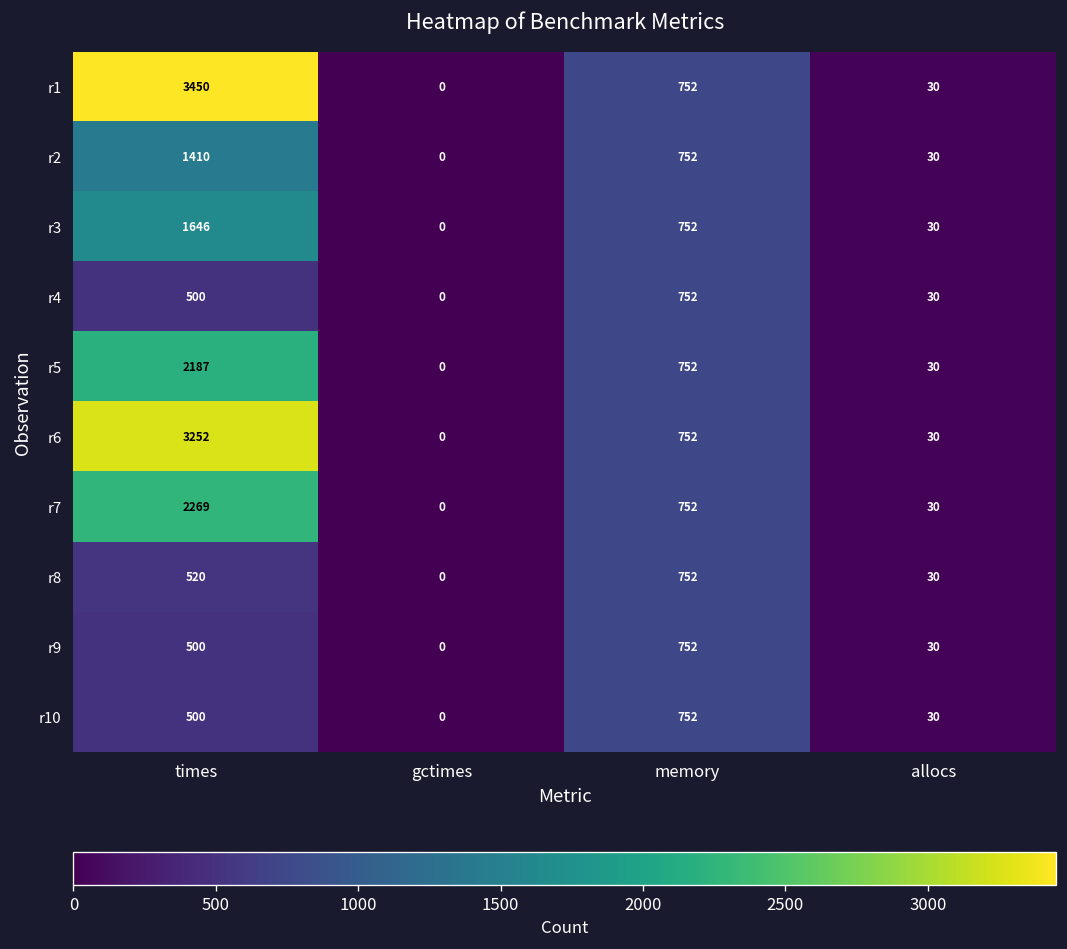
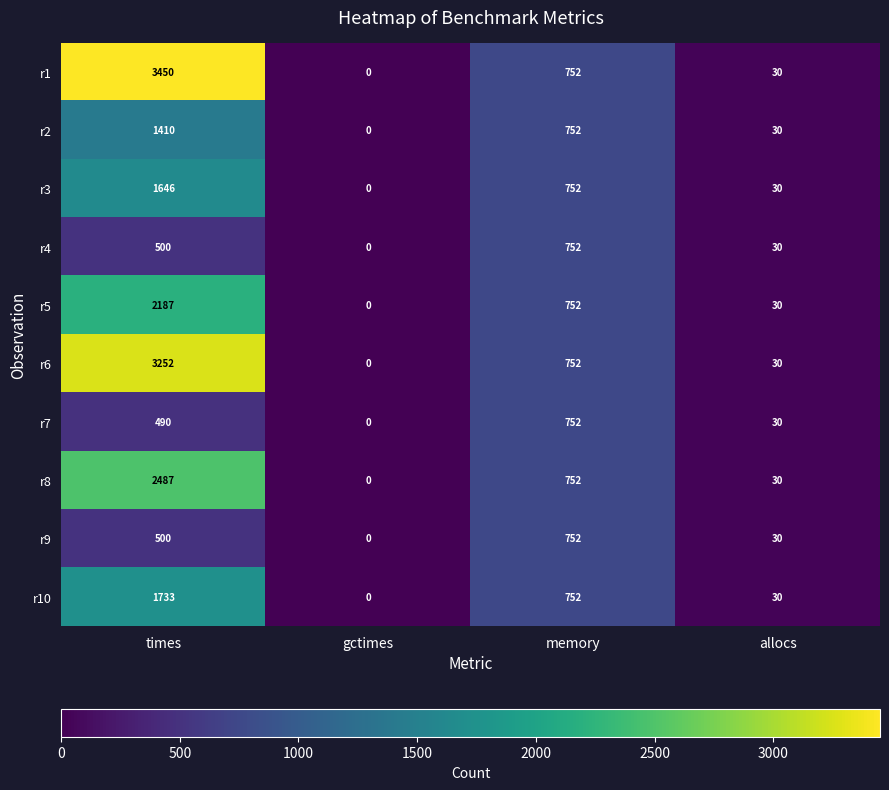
  {
    "r1": {
      "times": 3450,
      "gctimes": 0,
      "memory": 752,
      "allocs": 30
    },
    "r2": {
      "times": 1410,
      "gctimes": 0,
      "memory": 752,
      "allocs": 30
    },
    "r3": {
      "times": 1646,
      "gctimes": 0,
      "memory": 752,
      "allocs": 30
    },
    "r4": {
      "times": 500,
      "gctimes": 0,
      "memory": 752,
      "allocs": 30
    },
    "r5": {
      "times": 2187,
      "gctimes": 0,
      "memory": 752,
      "allocs": 30
    },
    "r6": {
      "times": 3252,
      "gctimes": 0,
      "memory": 752,
      "allocs": 30
    },
    "r7": {
-     "times": 2269,
+     "times": 490,
      "gctimes": 0,
      "memory": 752,
      "allocs": 30
    },
    "r8": {
-     "times": 520,
+     "times": 2487,
      "gctimes": 0,
      "memory": 752,
      "allocs": 30
    },
    "r9": {
      "times": 500,
      "gctimes": 0,
      "memory": 752,
      "allocs": 30
    },
    "r10": {
-     "times": 500,
+     "times": 1733,
      "gctimes": 0,
      "memory": 752,
      "allocs": 30
    }
  }
